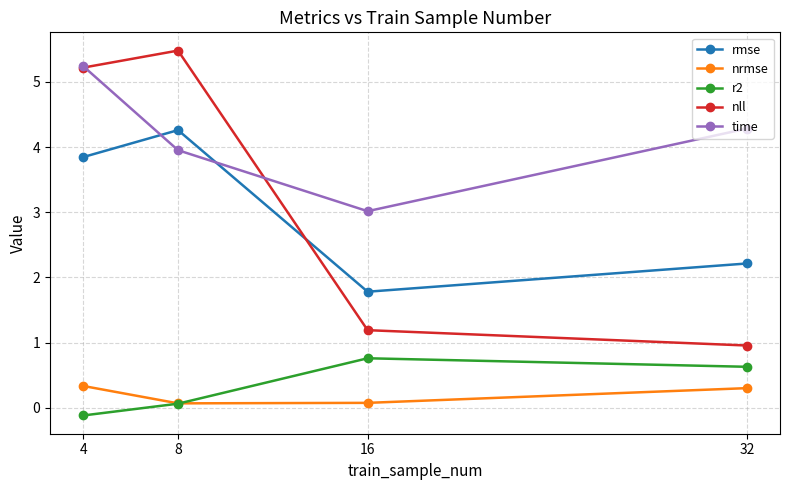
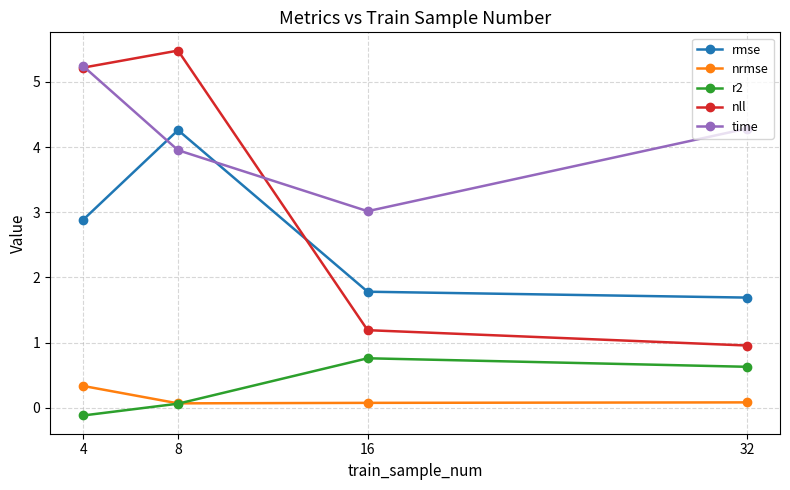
  {
    "rmse": {
-     "4": 3.8,
+     "4": 2.9,
      "8": 4.3,
      "16": 1.8,
-     "32": 2.2
+     "32": 1.7
    },
    "nrmse": {
      "4": 0.3,
      "16": 0.1,
-     "32": 0.3
+     "32": 0.1
    },
    "r2": {
      "4": -0.1,
      "16": 0.8,
      "32": 0.6
    },
    "nll": {
      "8": 5.5,
      "16": 1.2,
      "32": 1.0
    },
    "time": {
      "8": 4.0,
      "16": 3.0
    }
  }
